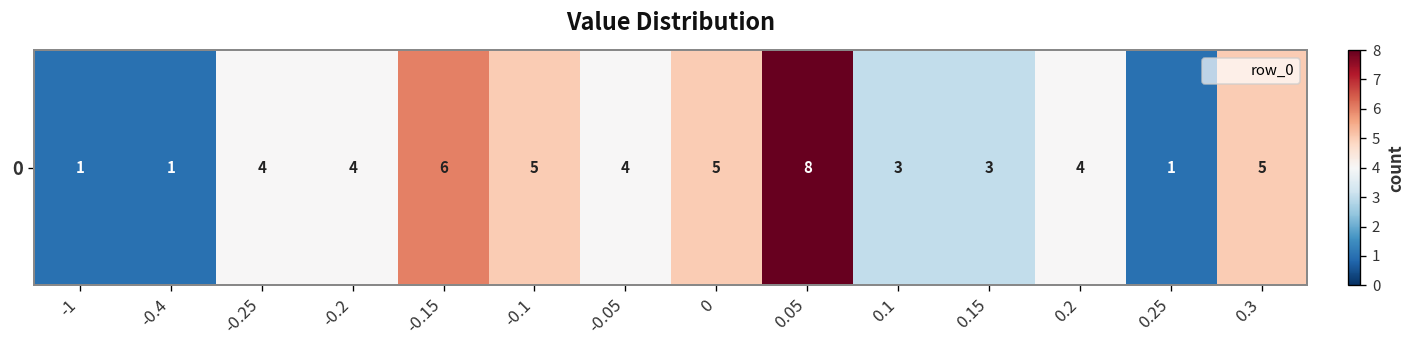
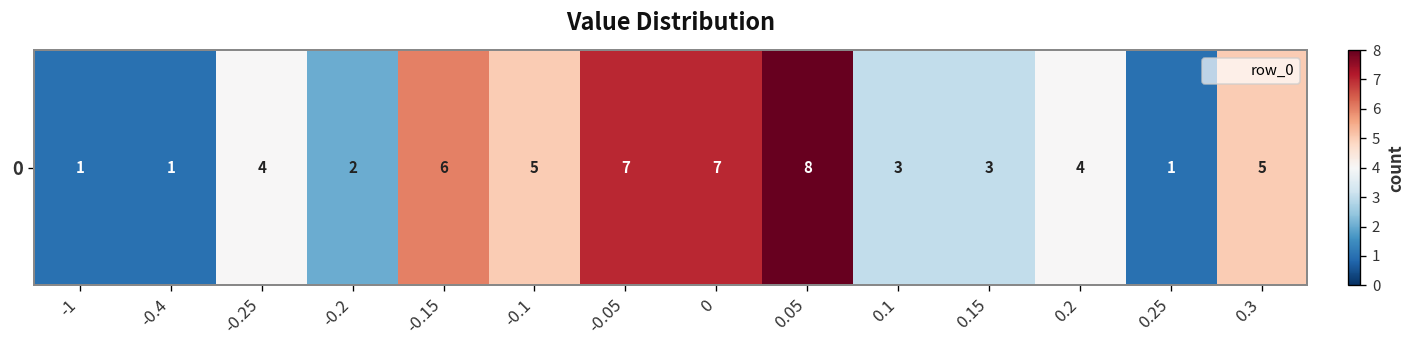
  {
    "0": {
      "-1": 1,
      "-0.4": 1,
      "-0.25": 4,
-     "-0.2": 4,
+     "-0.2": 2,
      "-0.15": 6,
      "-0.1": 5,
-     "-0.05": 4,
-     "0": 5,
+     "-0.05": 7,
+     "0": 7,
      "0.05": 8,
      "0.1": 3,
      "0.15": 3,
      "0.2": 4,
      "0.25": 1,
      "0.3": 5
    }
  }
